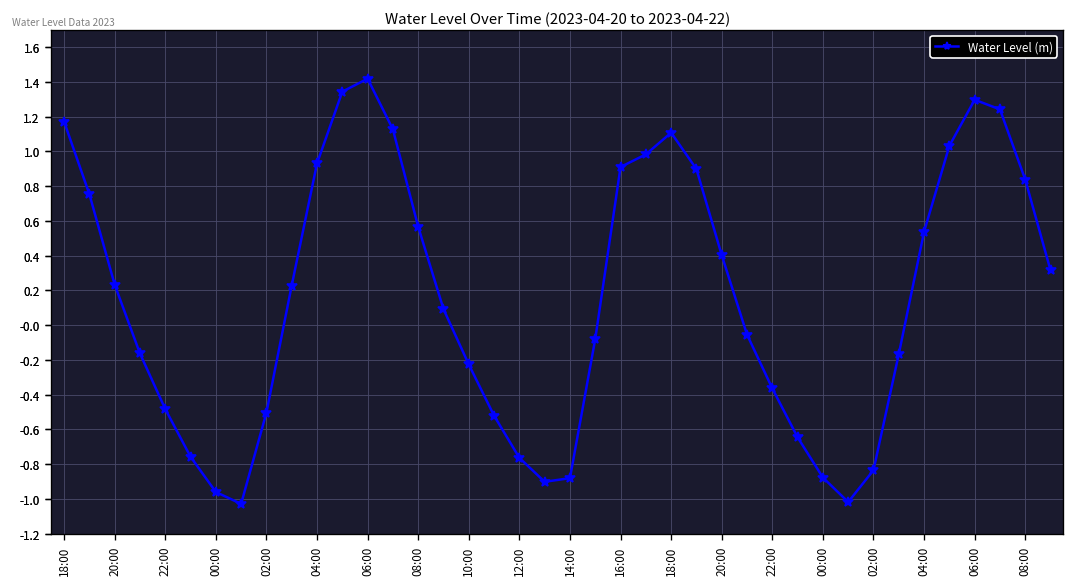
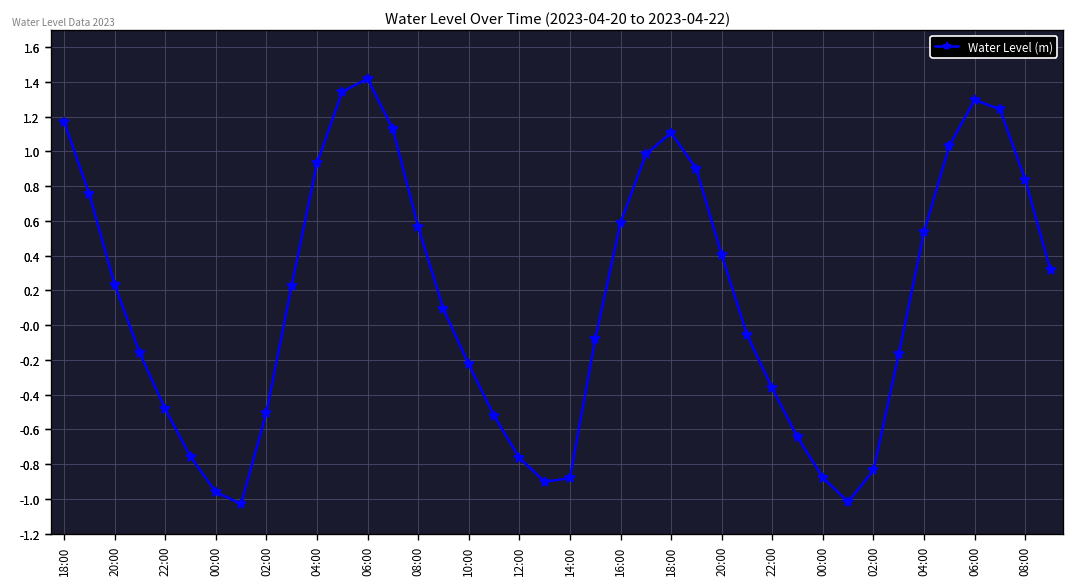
  {
    "10:00": -0.23,
    "12:00": -0.76,
    "14:00": -0.88,
-   "16:00": 0.91
+   "16:00": 0.59
  }
